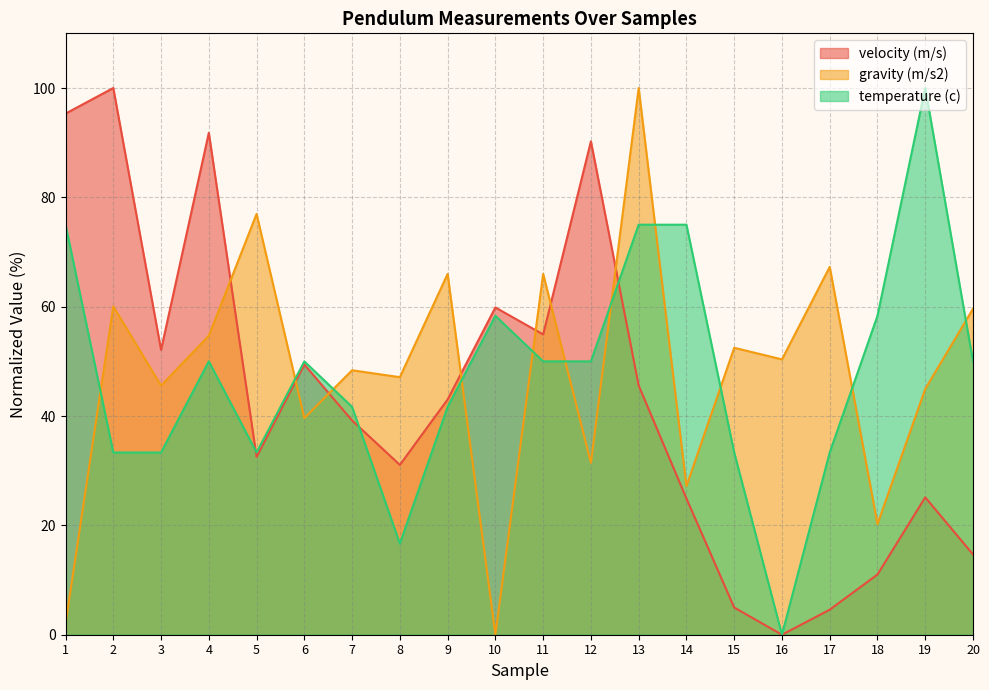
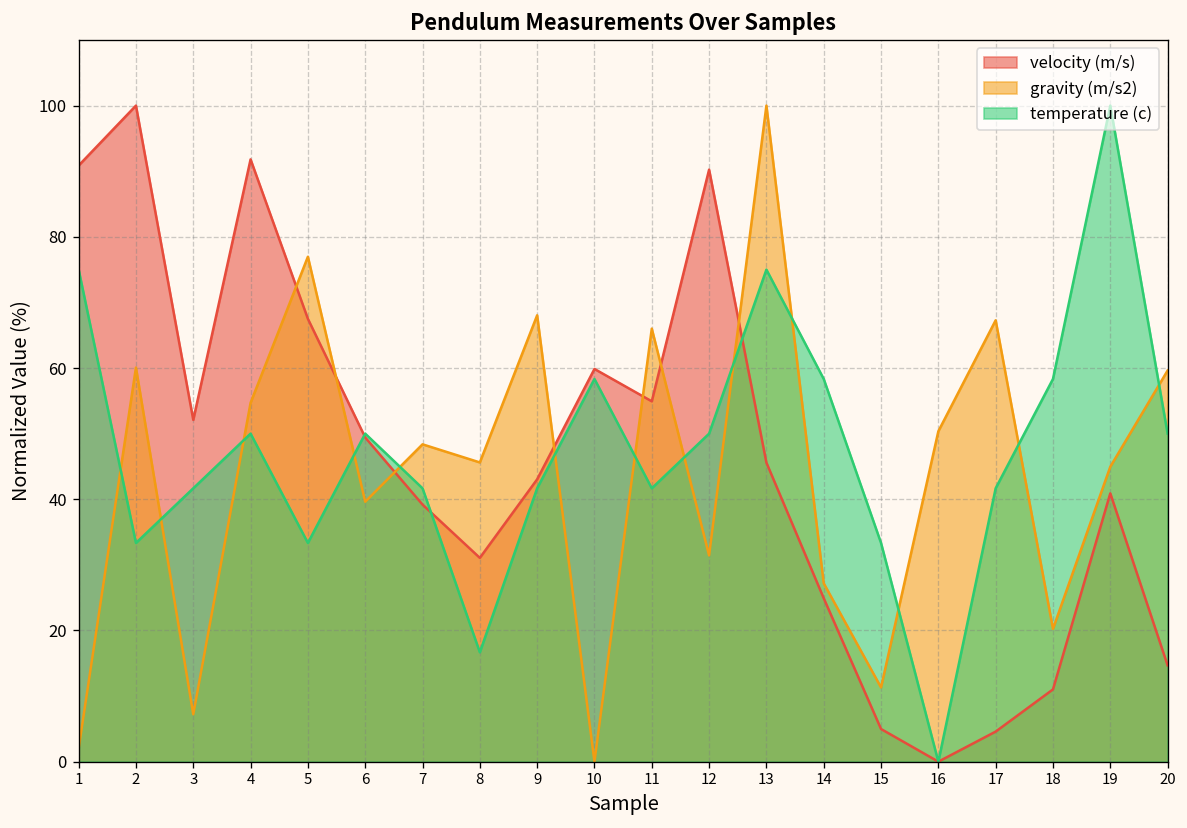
  {
    "velocity (m/s)": {
-     "1": 95,
+     "1": 91,
      "2": 100,
      "3": 52,
      "4": 92,
-     "5": 33,
+     "5": 67,
      "6": 49,
      "7": 39,
      "8": 31,
      "9": 43,
      "10": 60,
      "11": 55,
      "12": 90,
      "13": 46,
      "14": 25,
      "15": 5,
      "17": 5,
      "18": 11,
-     "19": 25,
+     "19": 41,
      "20": 15
    },
    "gravity (m/s2)": {
      "1": 2,
      "2": 60,
-     "3": 46,
+     "3": 7,
      "4": 55,
      "5": 77,
      "6": 40,
      "7": 48,
-     "8": 47,
-     "9": 66,
+     "8": 46,
+     "9": 68,
      "10": 0,
      "11": 66,
      "12": 31,
      "13": 100,
      "14": 27,
-     "15": 52,
+     "15": 11,
      "16": 50,
      "17": 67,
      "18": 20,
      "19": 45,
      "20": 60
    },
    "temperature (c)": {
      "1": 75,
      "2": 33,
-     "3": 33,
+     "3": 42,
      "4": 50,
      "5": 33,
      "6": 50,
      "7": 42,
      "8": 17,
      "9": 42,
      "10": 58,
-     "11": 50,
+     "11": 42,
      "12": 50,
      "13": 75,
-     "14": 75,
+     "14": 58,
      "15": 33,
-     "17": 33,
+     "17": 42,
      "18": 58,
      "20": 50
    }
  }
